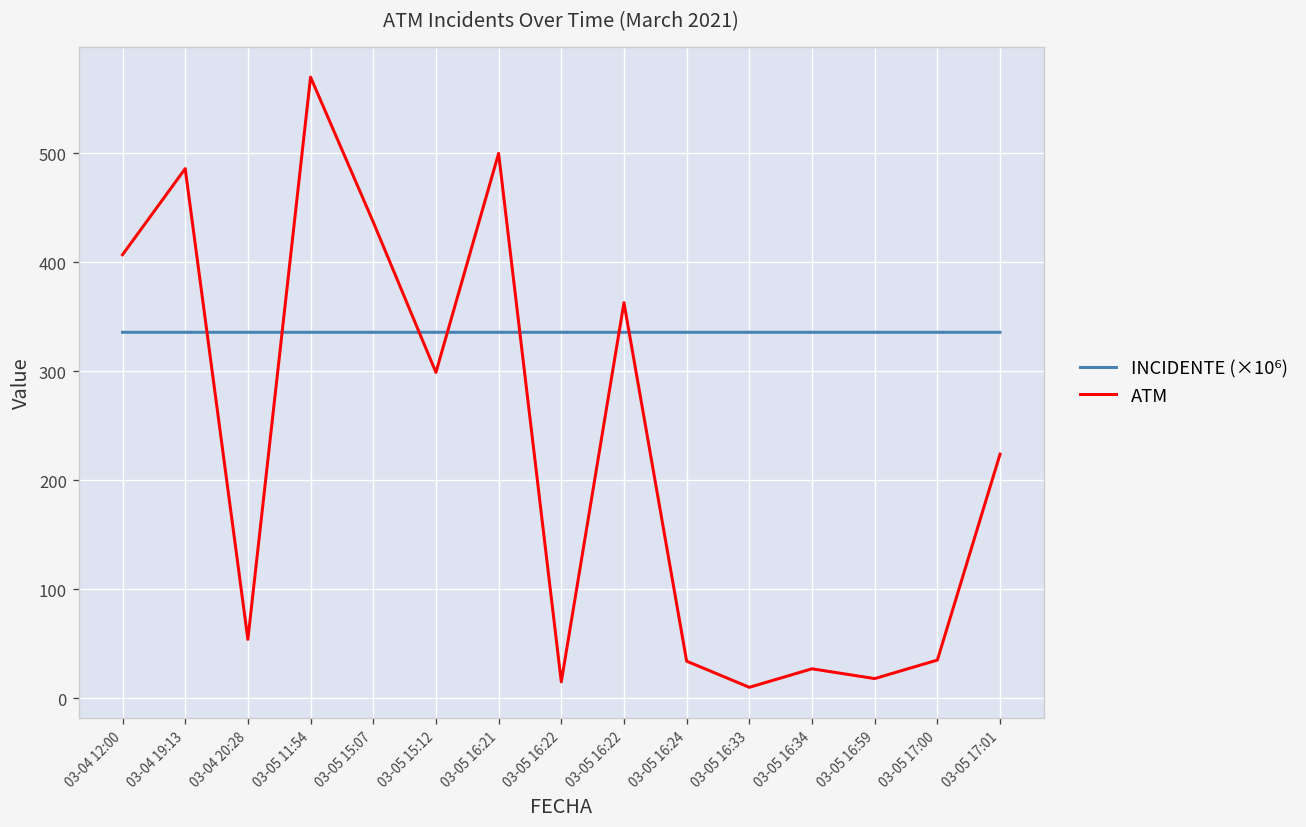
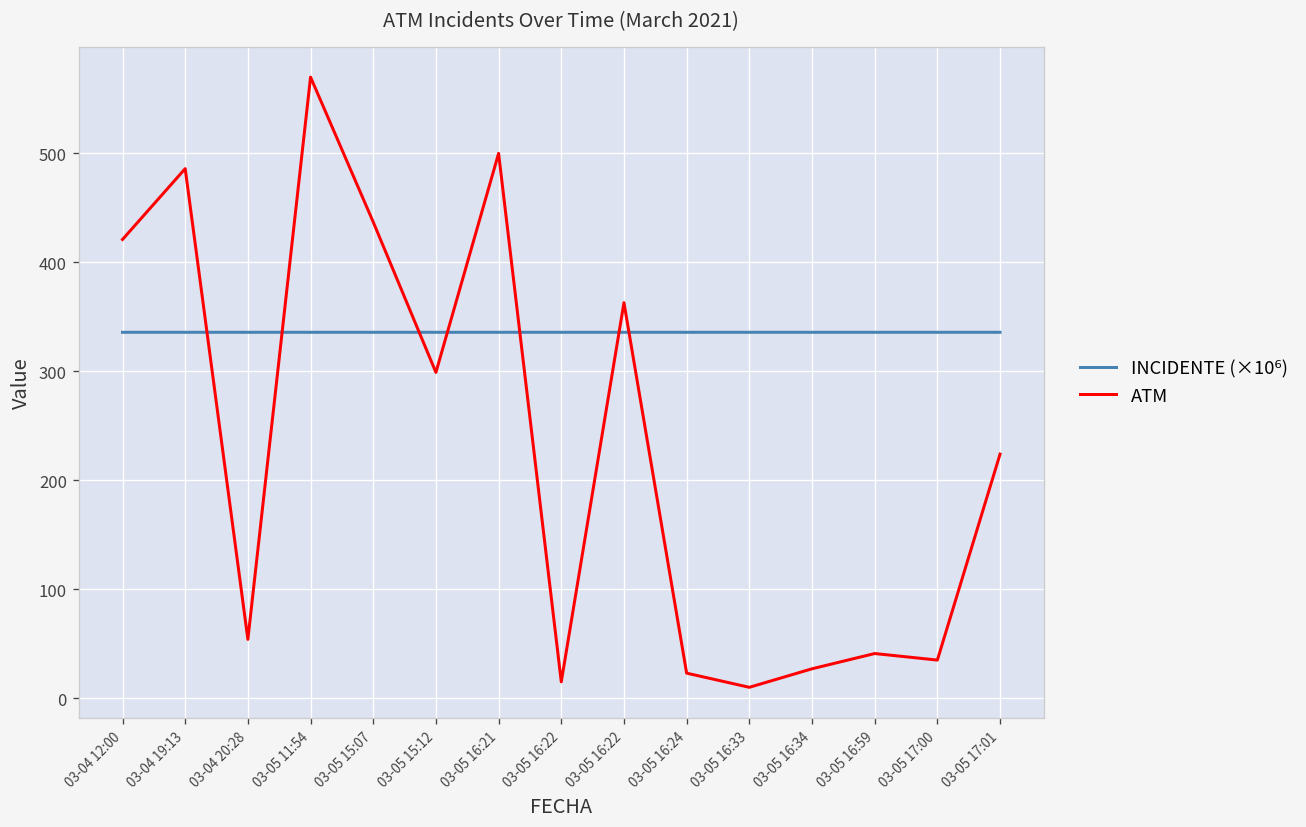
  {
    "INCIDENTE (×10⁶)": {
      "03-04 12:00": 340,
      "03-04 19:13": 340,
      "03-04 20:28": 340,
      "03-05 11:54": 340,
      "03-05 15:07": 340,
      "03-05 15:12": 340,
      "03-05 16:21": 340,
      "03-05 16:24": 340,
      "03-05 16:33": 340,
      "03-05 16:34": 340,
      "03-05 16:59": 340,
      "03-05 17:00": 340,
      "03-05 17:01": 340
    },
    "ATM": {
-     "03-04 12:00": 410,
+     "03-04 12:00": 420,
      "03-04 19:13": 490,
      "03-04 20:28": 50,
      "03-05 11:54": 570,
      "03-05 15:07": 440,
      "03-05 15:12": 300,
      "03-05 16:21": 500,
-     "03-05 16:24": 30,
+     "03-05 16:24": 20,
      "03-05 16:33": 10,
      "03-05 16:34": 30,
-     "03-05 16:59": 20,
+     "03-05 16:59": 40,
      "03-05 17:00": 40,
      "03-05 17:01": 220
    }
  }
